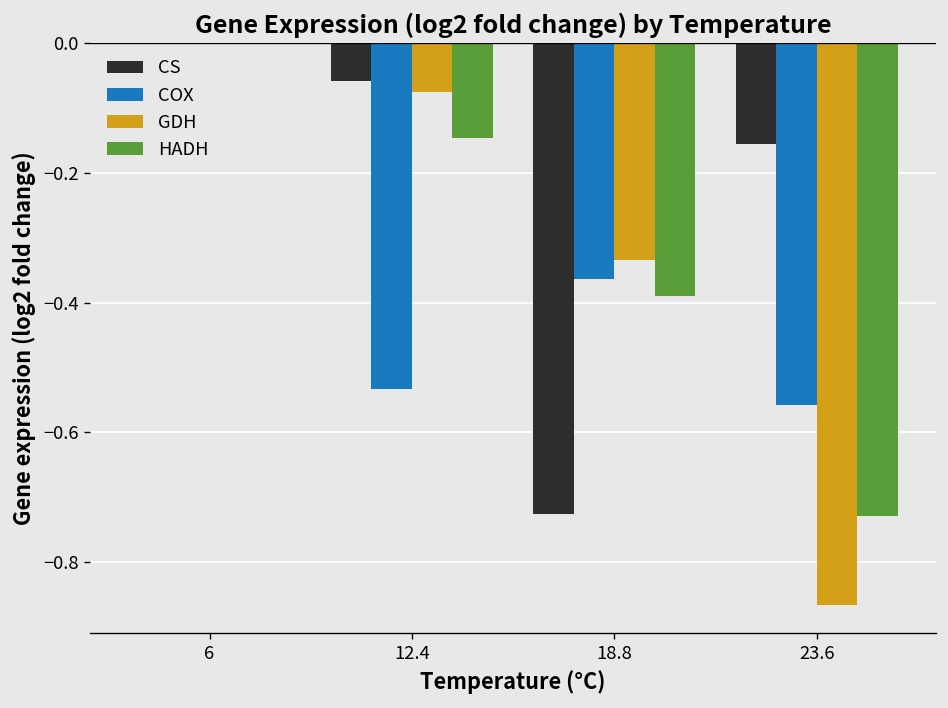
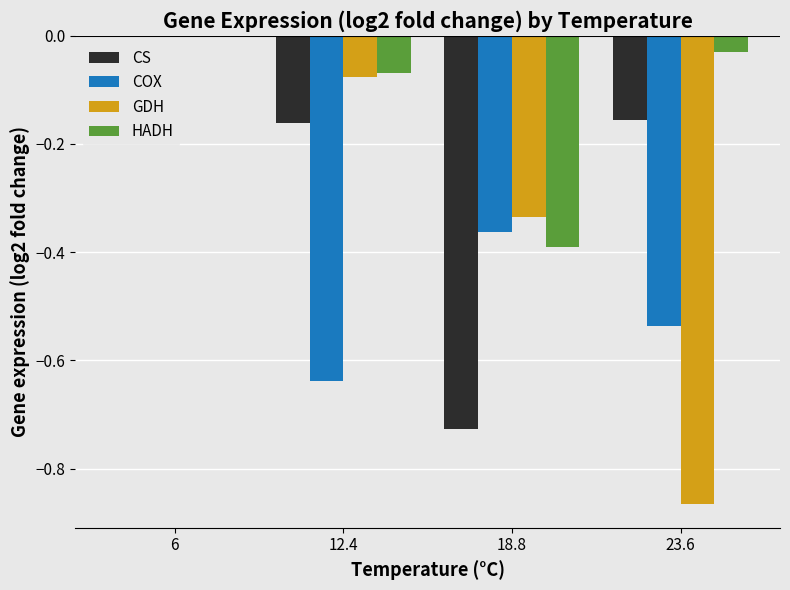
  {
    "CS": {
      "6": 0.00,
-     "12.4": -0.06,
+     "12.4": -0.16,
      "18.8": -0.73,
      "23.6": -0.16
    },
    "COX": {
      "6": 0.00,
-     "12.4": -0.53,
+     "12.4": -0.64,
      "18.8": -0.36,
-     "23.6": -0.56
+     "23.6": -0.54
    },
    "GDH": {
      "6": 0.00,
      "12.4": -0.08,
      "18.8": -0.34,
      "23.6": -0.87
    },
    "HADH": {
      "6": 0.00,
-     "12.4": -0.15,
+     "12.4": -0.07,
      "18.8": -0.39,
-     "23.6": -0.73
+     "23.6": -0.03
    }
  }
